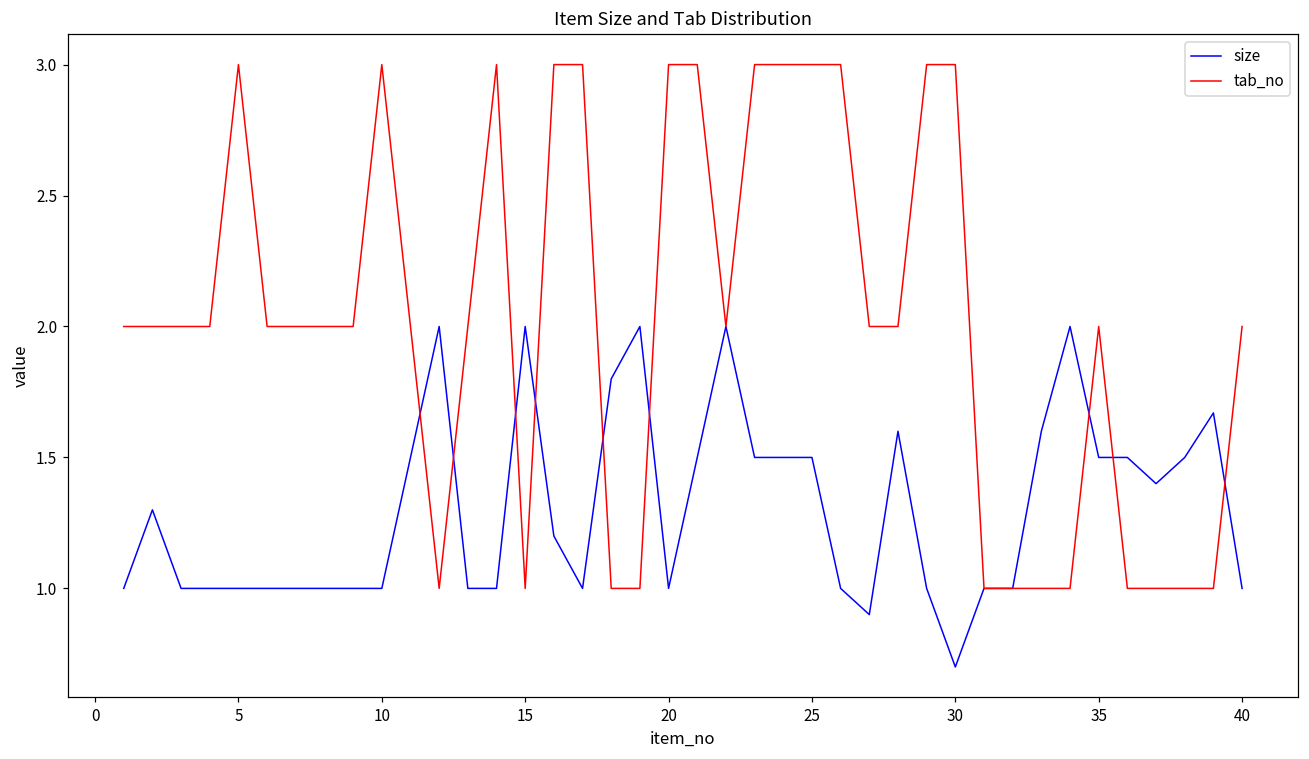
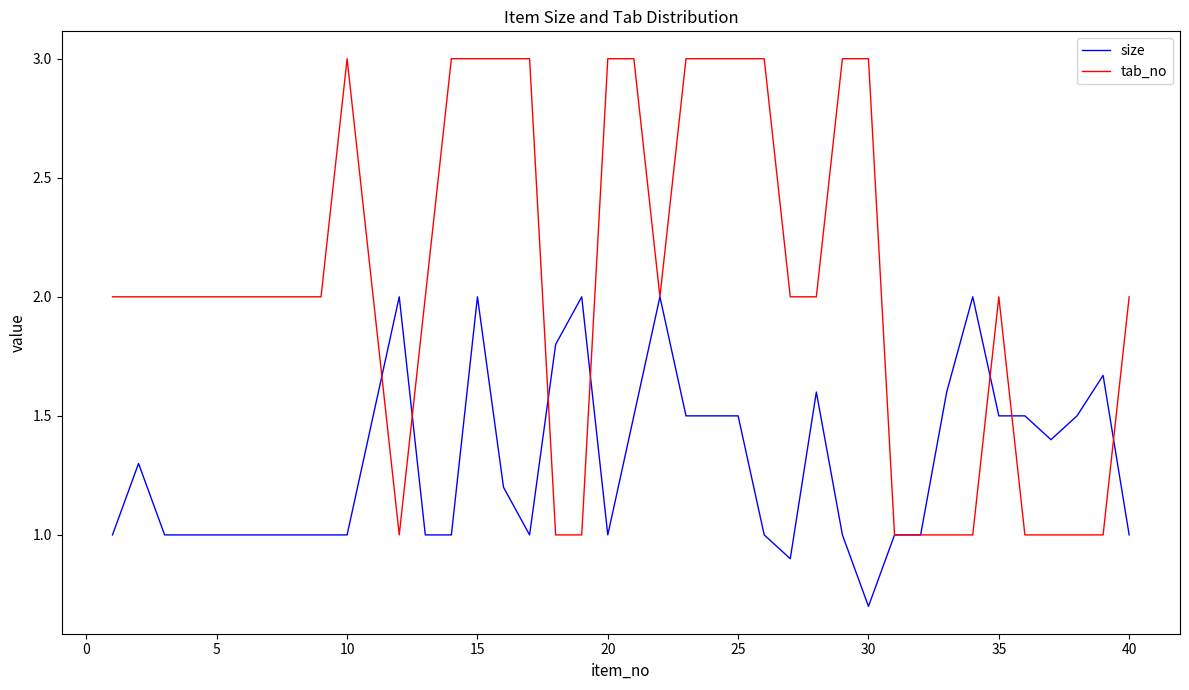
  {
    "size": {
      "5": 1,
      "10": 1,
      "15": 2,
      "20": 1,
      "25": 1.50,
      "30": 0.70,
      "35": 1.50,
      "40": 1
    },
    "tab_no": {
-     "5": 3,
+     "5": 2,
      "10": 3,
-     "15": 1,
+     "15": 3,
      "20": 3,
      "25": 3,
      "30": 3,
      "35": 2,
      "40": 2
    }
  }
